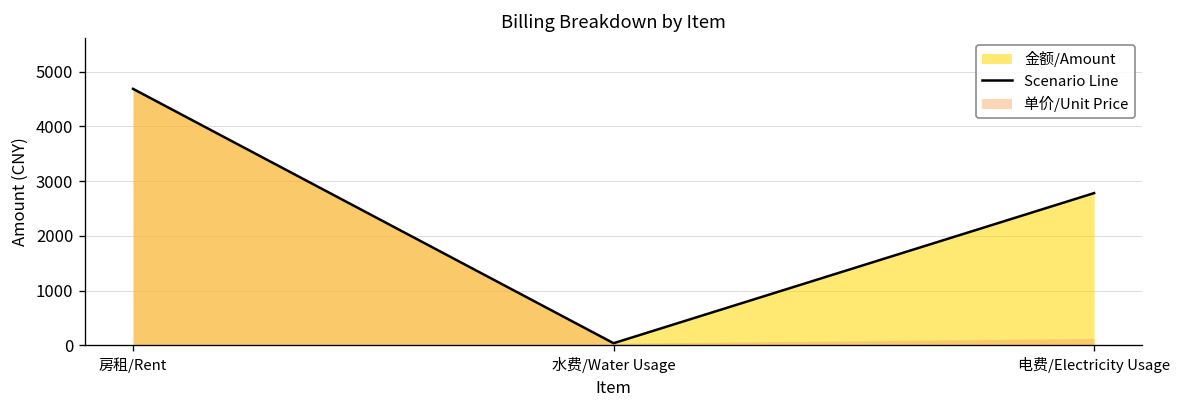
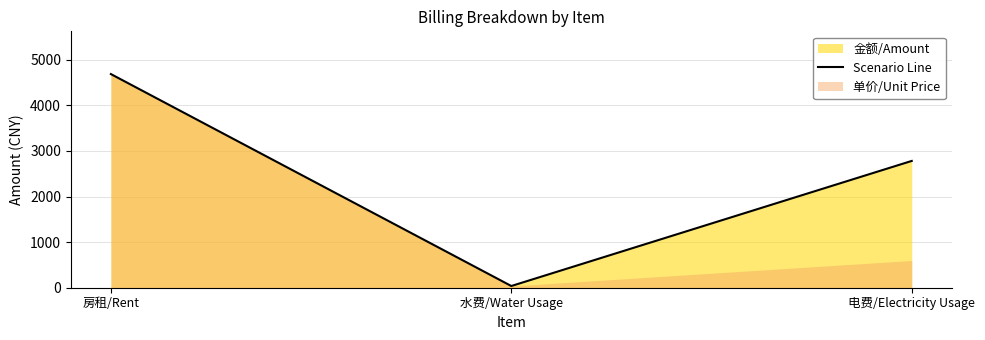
  {
    "金额/Amount": {
      "电费/Electricity Usage": 2800
    },
    "单价/Unit Price": {
-     "电费/Electricity Usage": 100
+     "电费/Electricity Usage": 600
    }
  }
